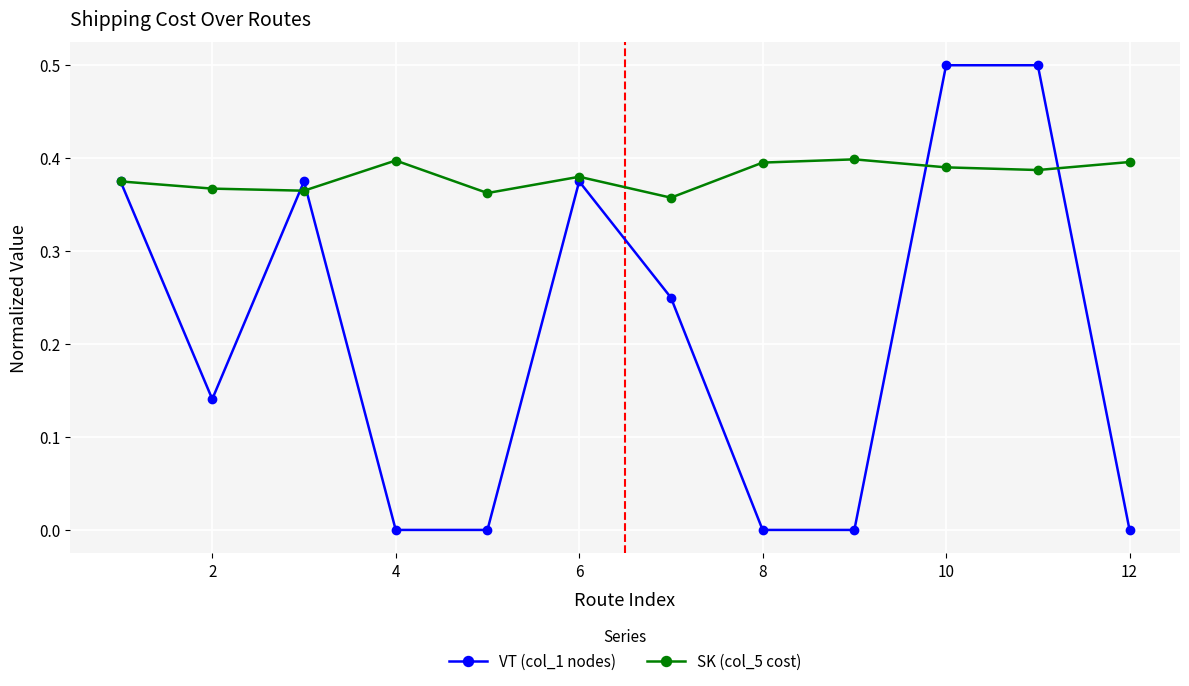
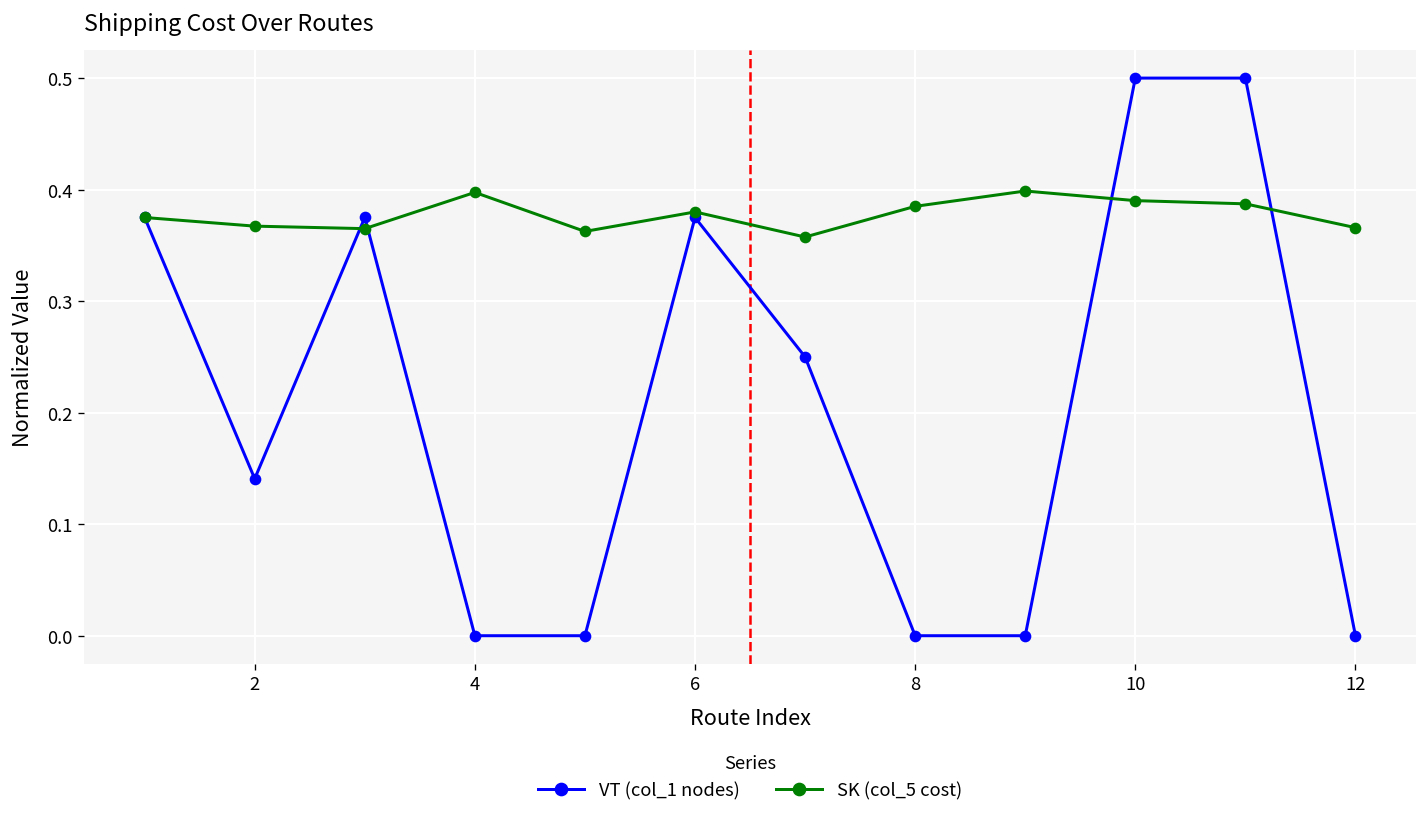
  {
    "VT (col_1 nodes)": {
      "2": 0.14,
      "4": 0.00,
      "6": 0.38,
      "8": 0.00,
      "10": 0.50,
      "12": 0.00
    },
    "SK (col_5 cost)": {
      "2": 0.37,
      "4": 0.40,
      "6": 0.38,
-     "8": 0.40,
+     "8": 0.39,
      "10": 0.39,
-     "12": 0.40
+     "12": 0.37
    }
  }
